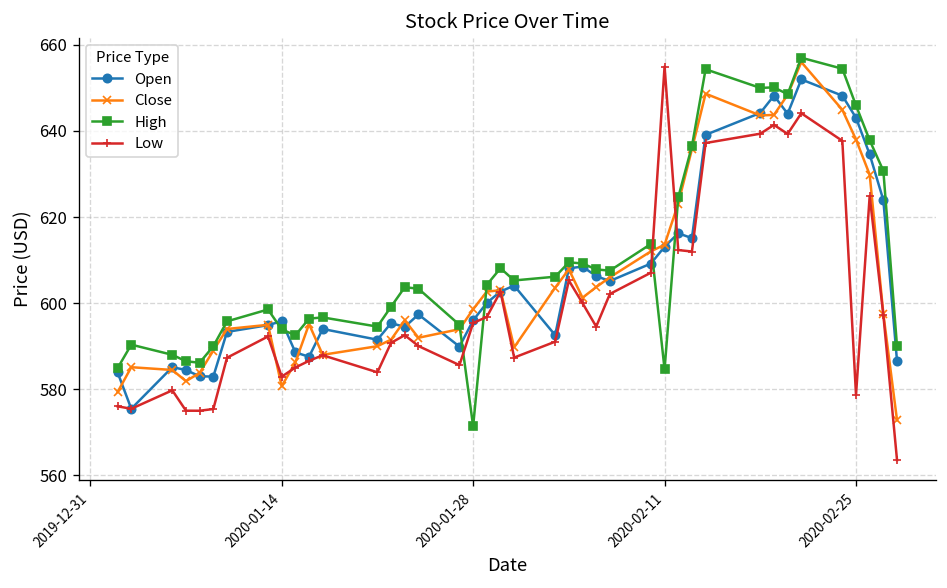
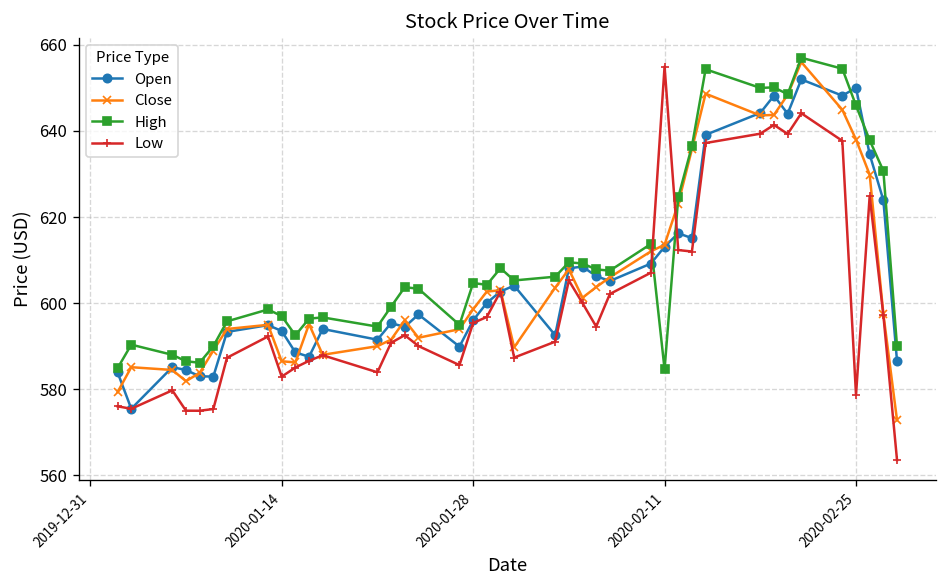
  {
    "Open": {
-     "2020-01-14": 596,
-     "2020-02-25": 643
+     "2020-01-14": 594,
+     "2020-02-25": 650
    },
    "Close": {
-     "2020-01-14": 581,
+     "2020-01-14": 587,
      "2020-01-28": 599,
      "2020-02-25": 638
    },
    "High": {
-     "2020-01-14": 594,
-     "2020-01-28": 571,
+     "2020-01-14": 597,
+     "2020-01-28": 605,
      "2020-02-11": 585,
      "2020-02-25": 646
    },
    "Low": {
      "2020-01-14": 583,
      "2020-02-11": 655,
      "2020-02-25": 579
    }
  }
